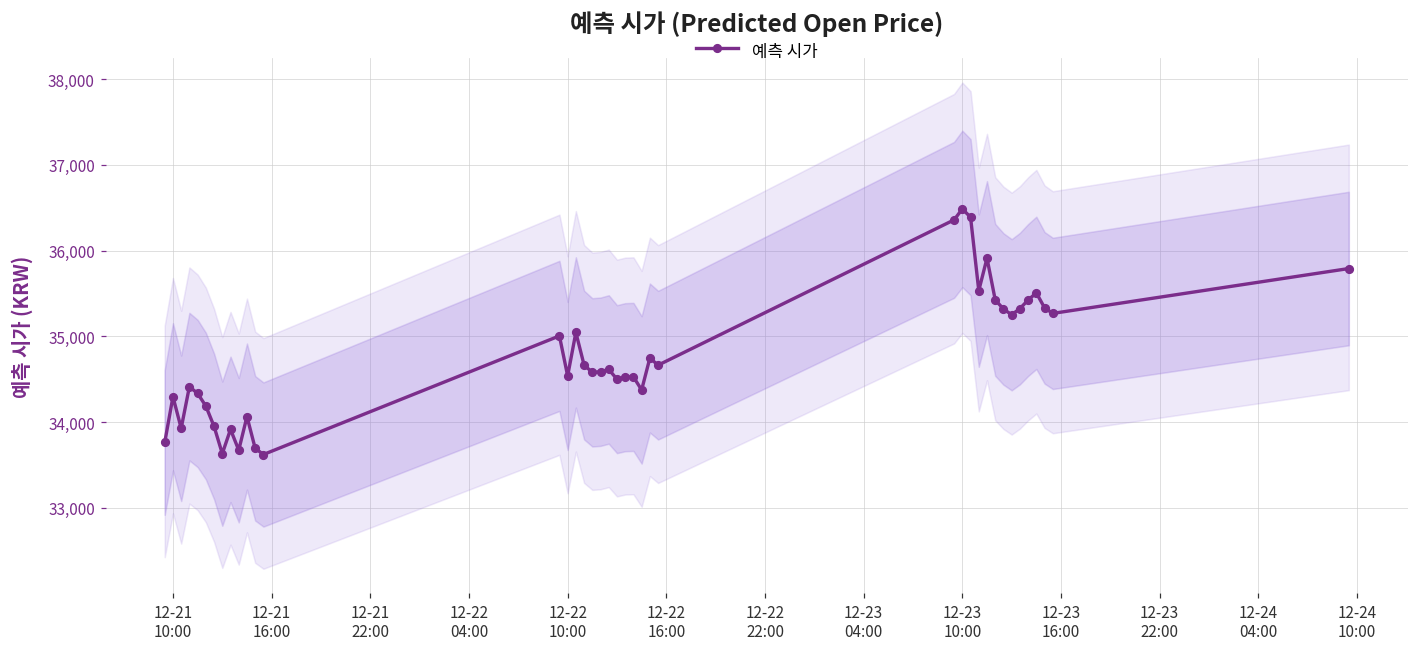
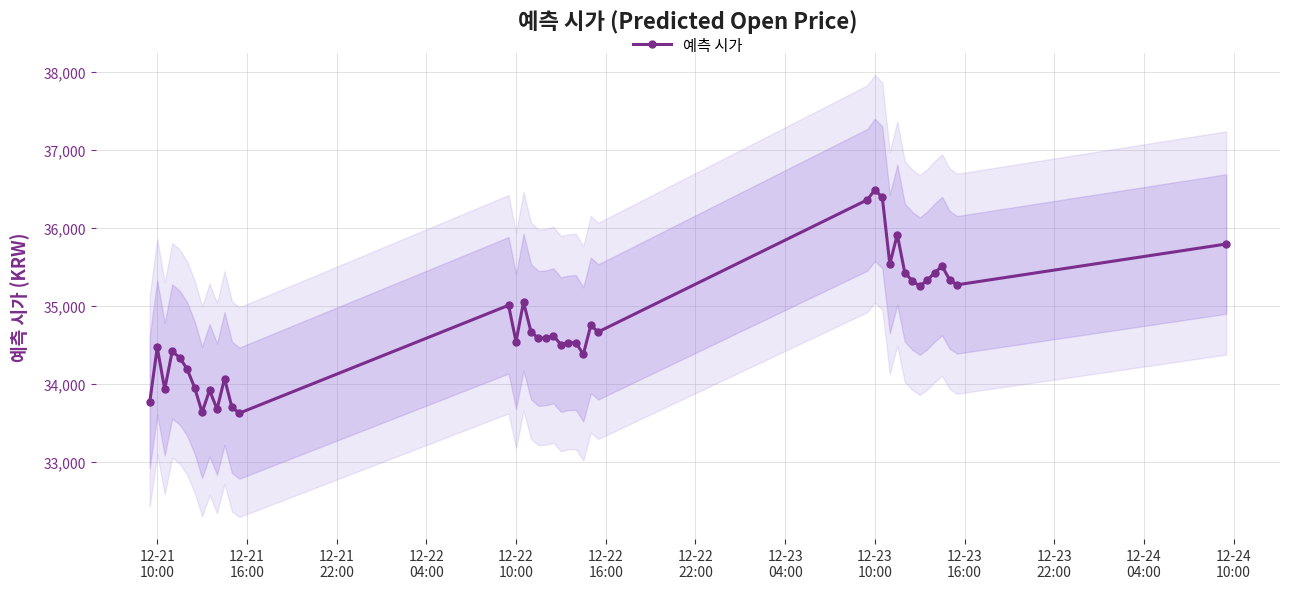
  {
    "예측 시가": {
-     "12-21 10:00": "34,300",
+     "12-21 10:00": "34,500",
      "12-22 10:00": "34,500",
      "12-23 10:00": "36,500"
    }
  }
